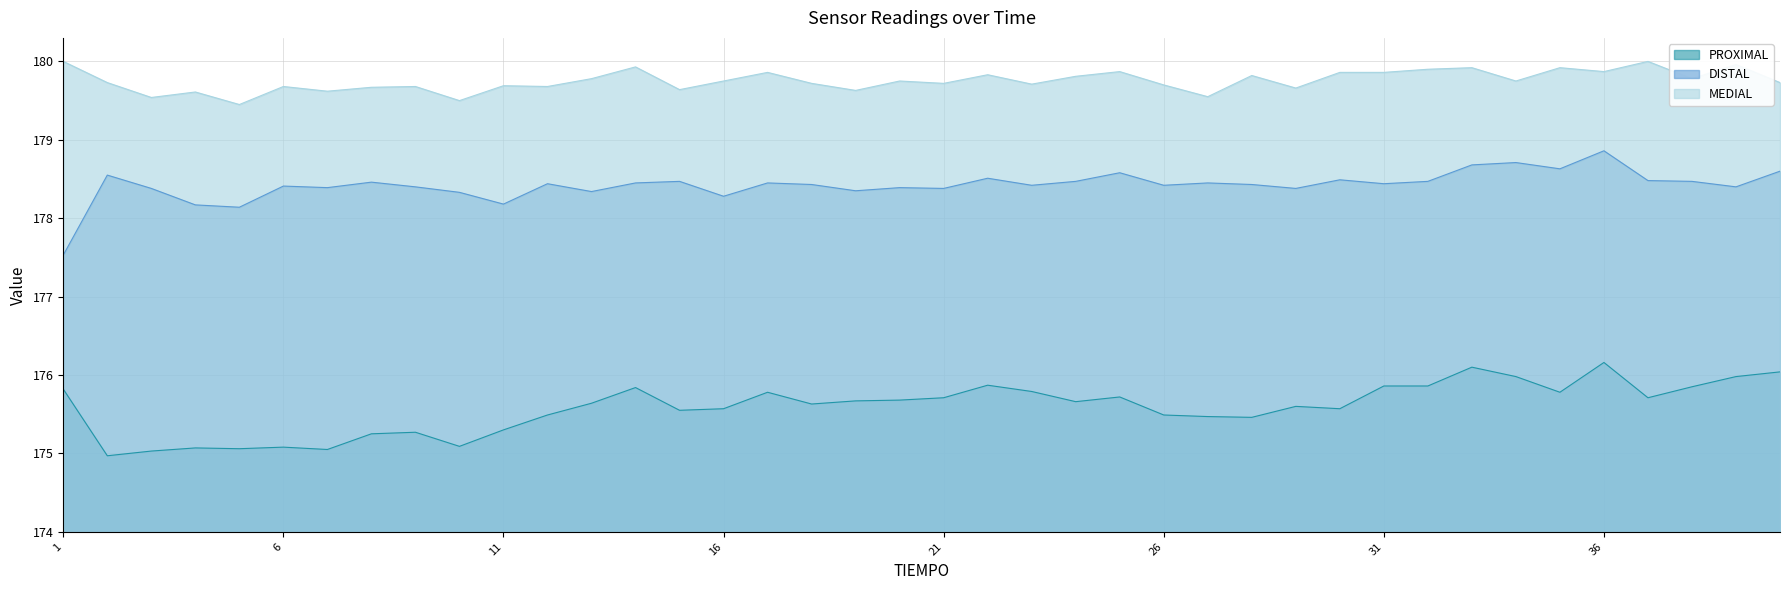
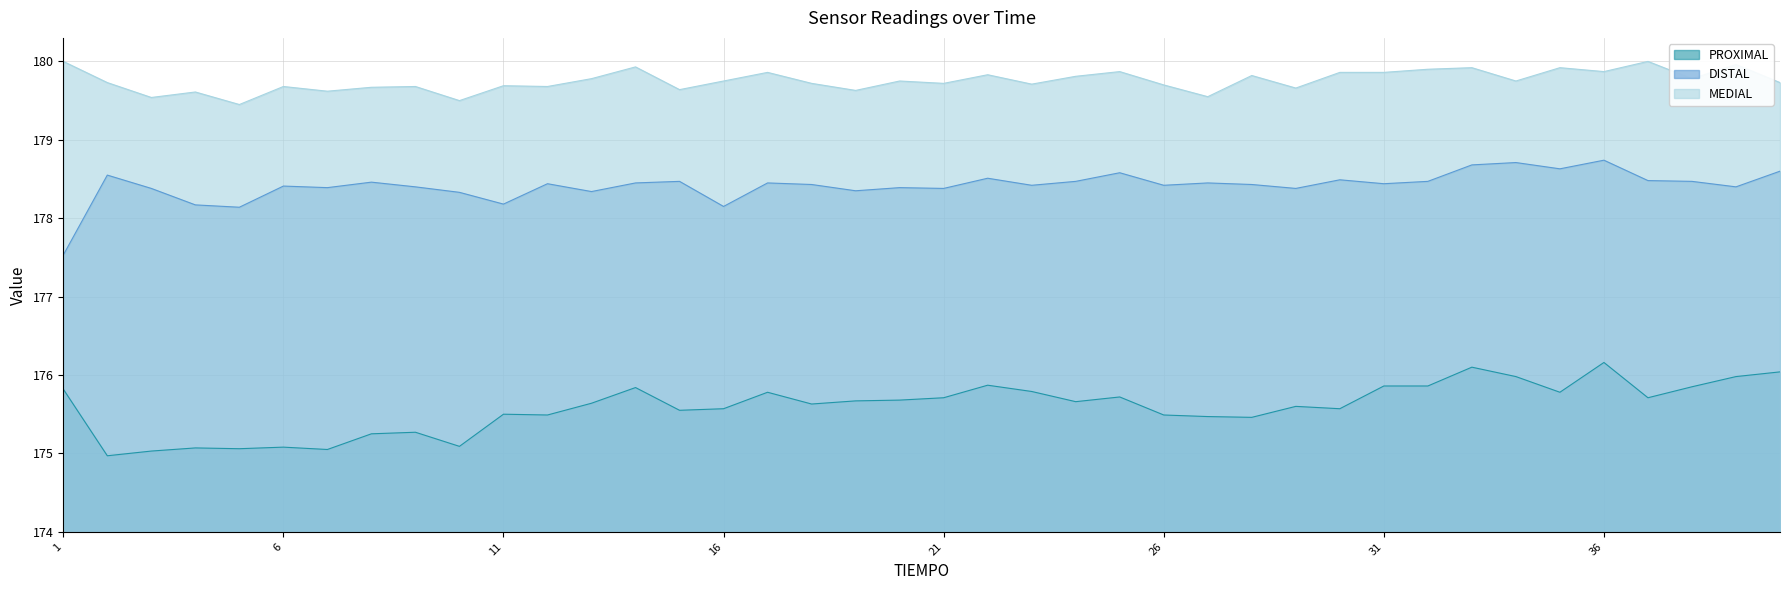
  {
    "PROXIMAL": {
      "1": 175.8,
      "6": 175.1,
-     "11": 175.3,
+     "11": 175.5,
      "16": 175.6,
      "21": 175.7,
      "26": 175.5,
      "31": 175.9,
      "36": 176.2
    },
    "DISTAL": {
      "1": 177.5,
      "6": 178.4,
      "11": 178.2,
-     "16": 178.3,
+     "16": 178.2,
      "21": 178.4,
      "26": 178.4,
      "31": 178.4,
-     "36": 178.9
+     "36": 178.7
    },
    "MEDIAL": {
      "1": 180.0,
      "6": 179.7,
      "11": 179.7,
      "16": 179.8,
      "21": 179.7,
      "26": 179.7,
      "31": 179.9,
      "36": 179.9
    }
  }
